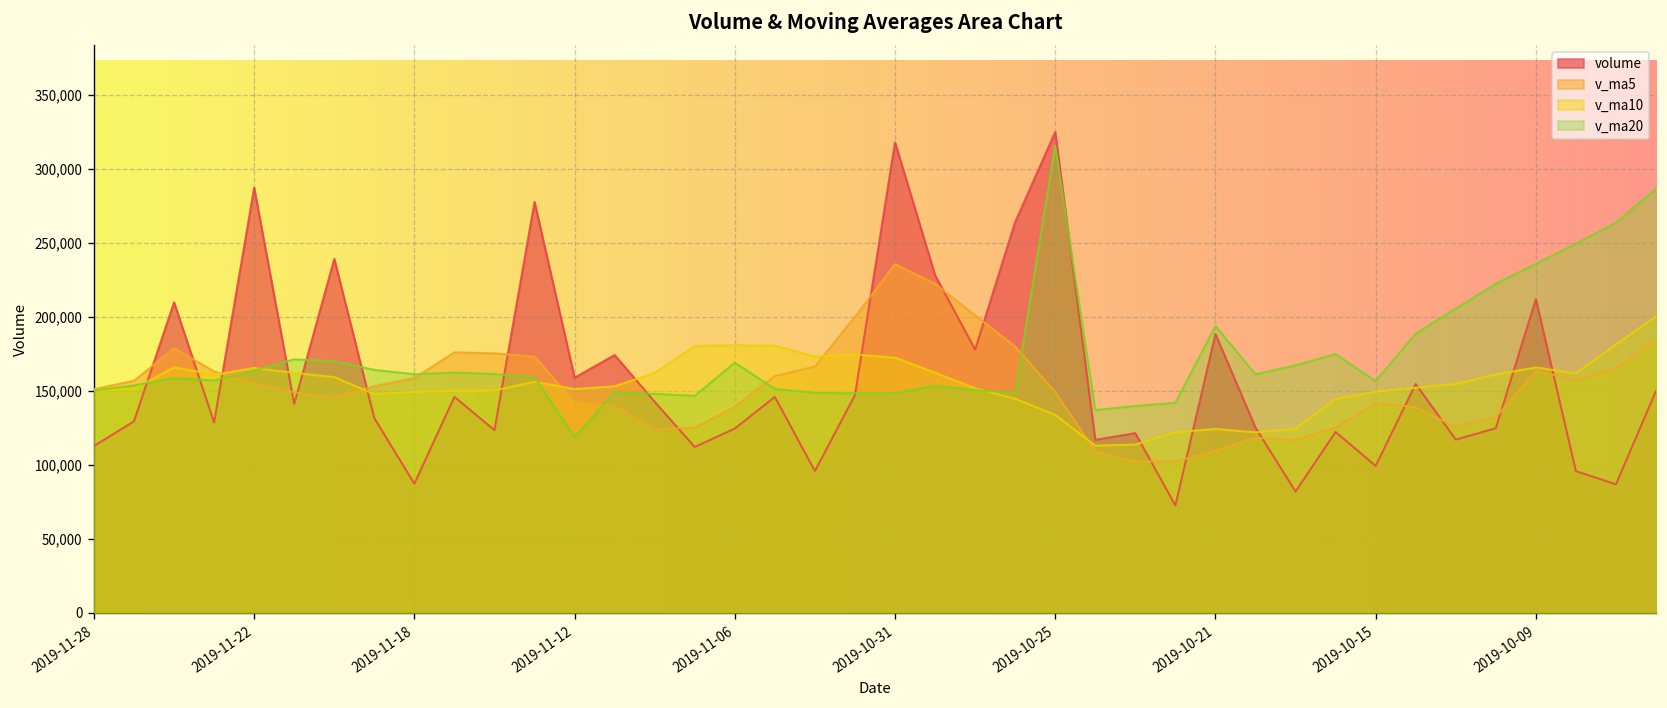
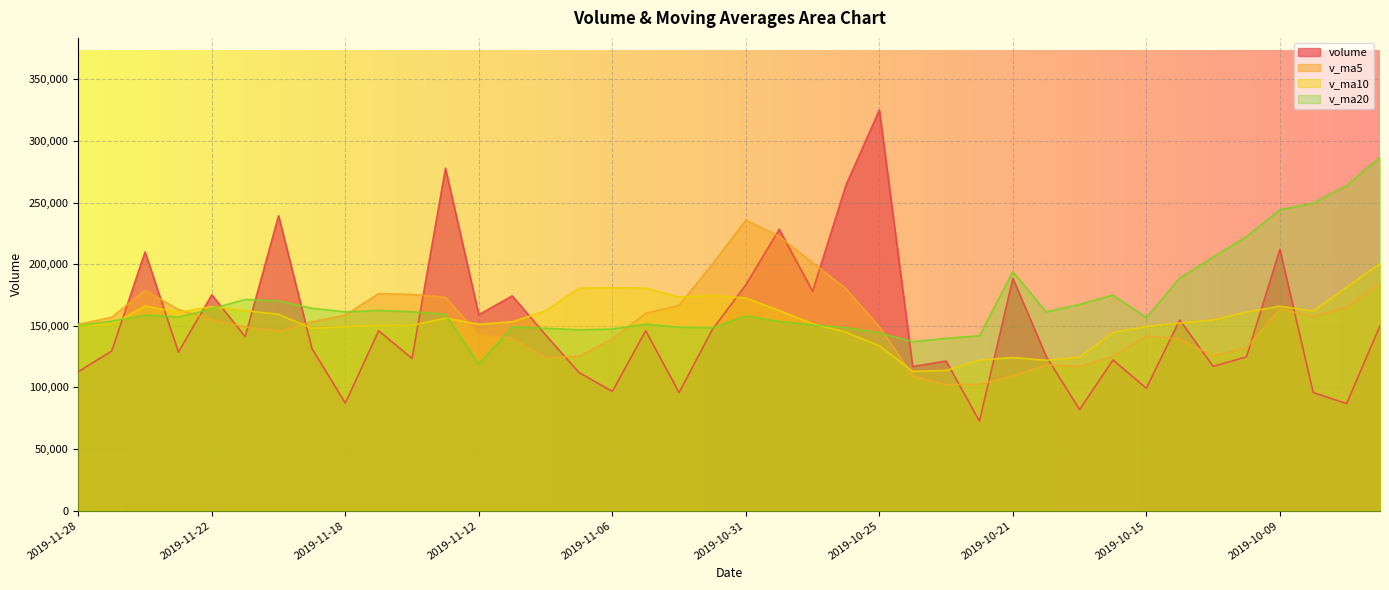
  {
    "volume": {
      "2019-11-28": "113,000",
-     "2019-11-22": "287,000",
+     "2019-11-22": "175,000",
      "2019-11-18": "87,000",
      "2019-11-12": "159,000",
-     "2019-11-06": "125,000",
-     "2019-10-31": "318,000",
+     "2019-11-06": "97,000",
+     "2019-10-31": "183,000",
      "2019-10-25": "325,000",
      "2019-10-21": "189,000",
      "2019-10-15": "99,000",
      "2019-10-09": "212,000"
    },
    "v_ma20": {
      "2019-11-18": "161,000",
      "2019-11-12": "119,000",
-     "2019-11-06": "169,000",
-     "2019-10-31": "149,000",
-     "2019-10-25": "316,000",
+     "2019-11-06": "147,000",
+     "2019-10-31": "158,000",
+     "2019-10-25": "144,000",
      "2019-10-21": "194,000",
      "2019-10-15": "157,000",
-     "2019-10-09": "236,000"
+     "2019-10-09": "244,000"
    }
  }
